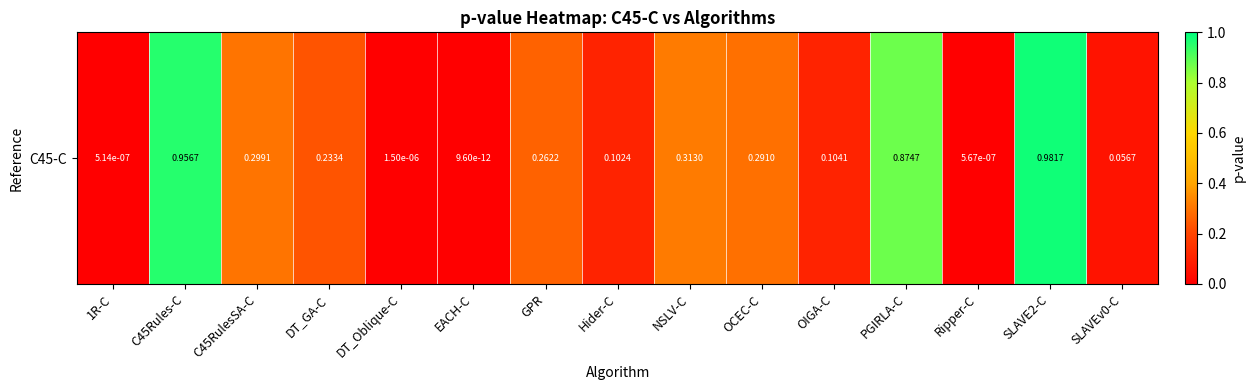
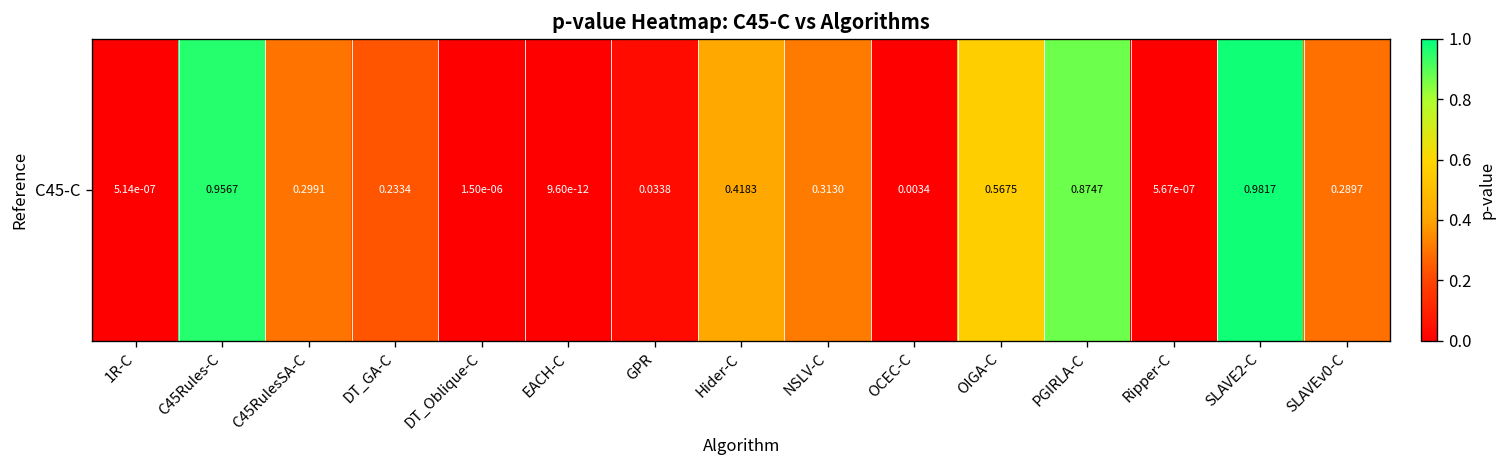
  {
    "C45-C": {
      "1R-C": "5.14e-07",
      "C45Rules-C": "0.9567",
      "C45RulesSA-C": "0.2991",
      "DT_GA-C": "0.2334",
      "DT_Oblique-C": "1.50e-06",
      "EACH-C": "9.60e-12",
-     "GPR": "0.2622",
-     "Hider-C": "0.1024",
+     "GPR": "0.0338",
+     "Hider-C": "0.4183",
      "NSLV-C": "0.3130",
-     "OCEC-C": "0.2910",
-     "OIGA-C": "0.1041",
+     "OCEC-C": "0.0034",
+     "OIGA-C": "0.5675",
      "PGIRLA-C": "0.8747",
      "Ripper-C": "5.67e-07",
      "SLAVE2-C": "0.9817",
-     "SLAVEv0-C": "0.0567"
+     "SLAVEv0-C": "0.2897"
    }
  }
